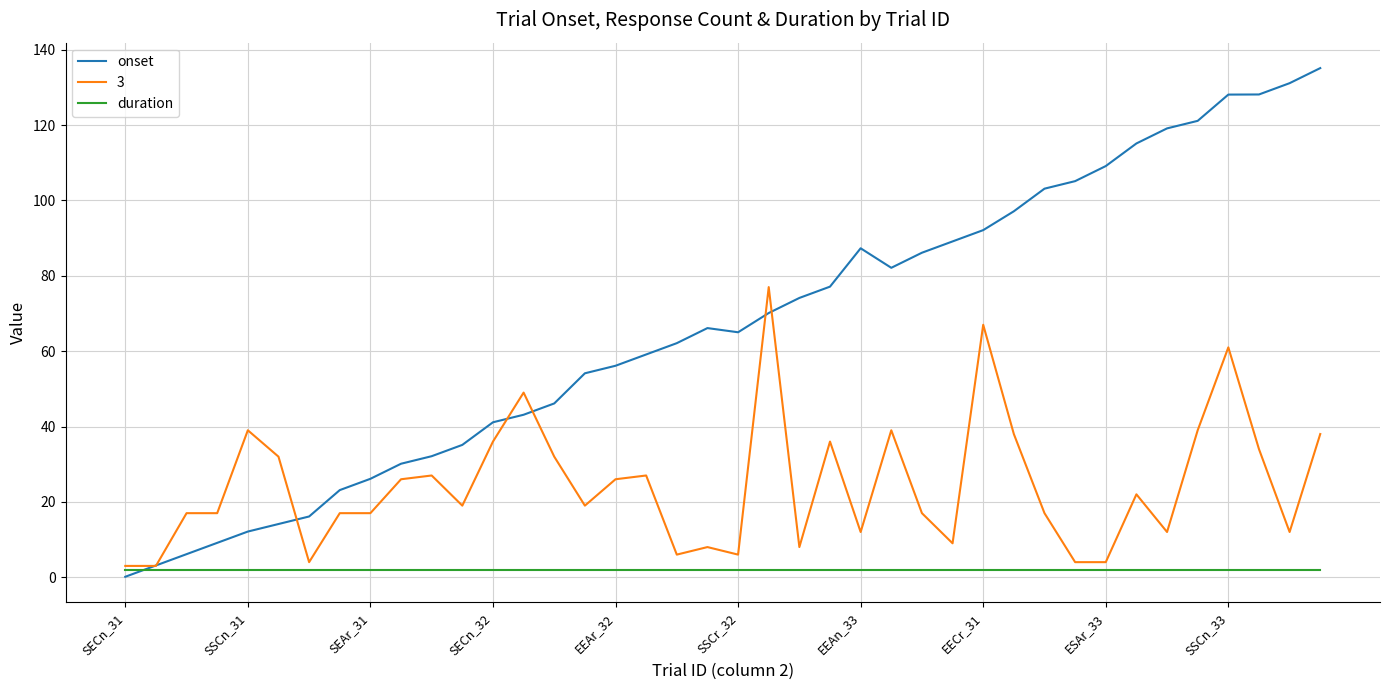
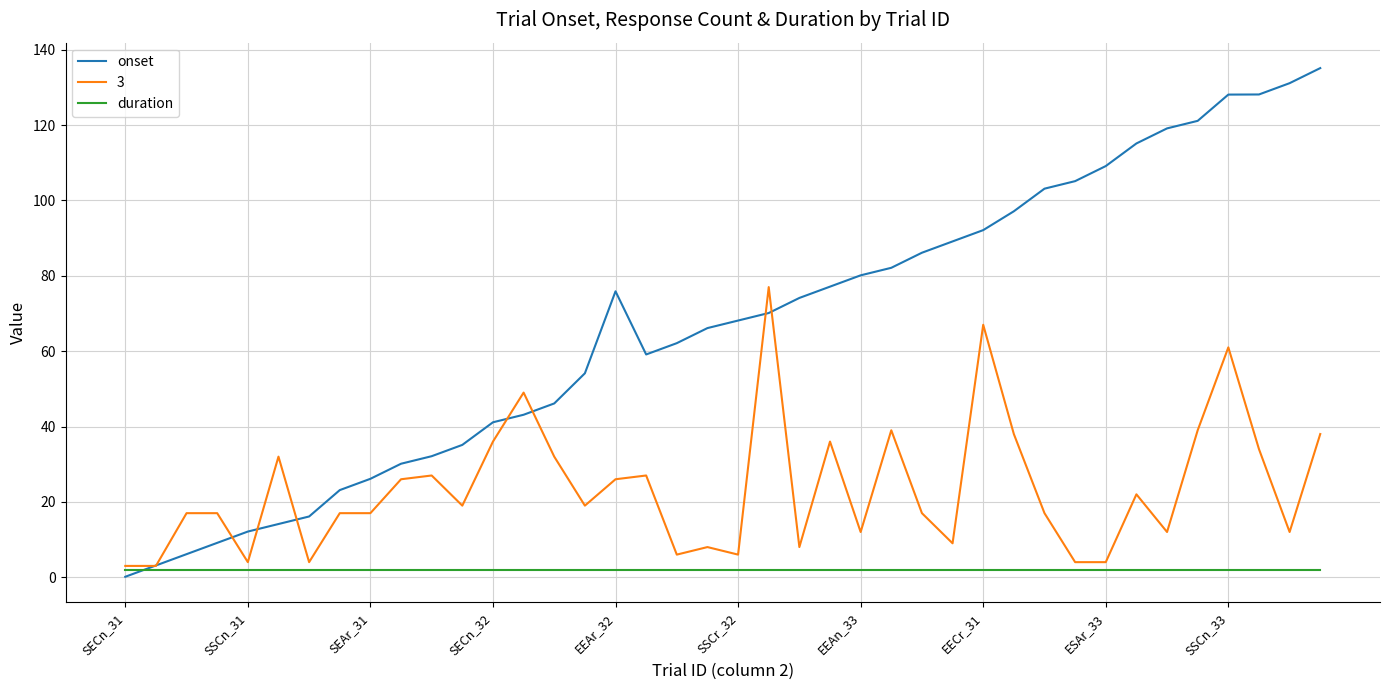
  {
    "onset": {
      "SECn_31": 0,
      "SSCn_31": 12,
      "SEAr_31": 26,
      "SECn_32": 41,
-     "EEAr_32": 56,
-     "SSCr_32": 65,
-     "EEAn_33": 87,
+     "EEAr_32": 76,
+     "SSCr_32": 68,
+     "EEAn_33": 80,
      "EECr_31": 92,
      "ESAr_33": 109,
      "SSCn_33": 128
    },
    "3": {
      "SECn_31": 3,
-     "SSCn_31": 39,
+     "SSCn_31": 4,
      "SEAr_31": 17,
      "SECn_32": 36,
      "EEAr_32": 26,
      "SSCr_32": 6,
      "EEAn_33": 12,
      "EECr_31": 67,
      "ESAr_33": 4,
      "SSCn_33": 61
    },
    "duration": {
      "SECn_31": 2,
      "SSCn_31": 2,
      "SEAr_31": 2,
      "SECn_32": 2,
      "EEAr_32": 2,
      "SSCr_32": 2,
      "EEAn_33": 2,
      "EECr_31": 2,
      "ESAr_33": 2,
      "SSCn_33": 2
    }
  }
